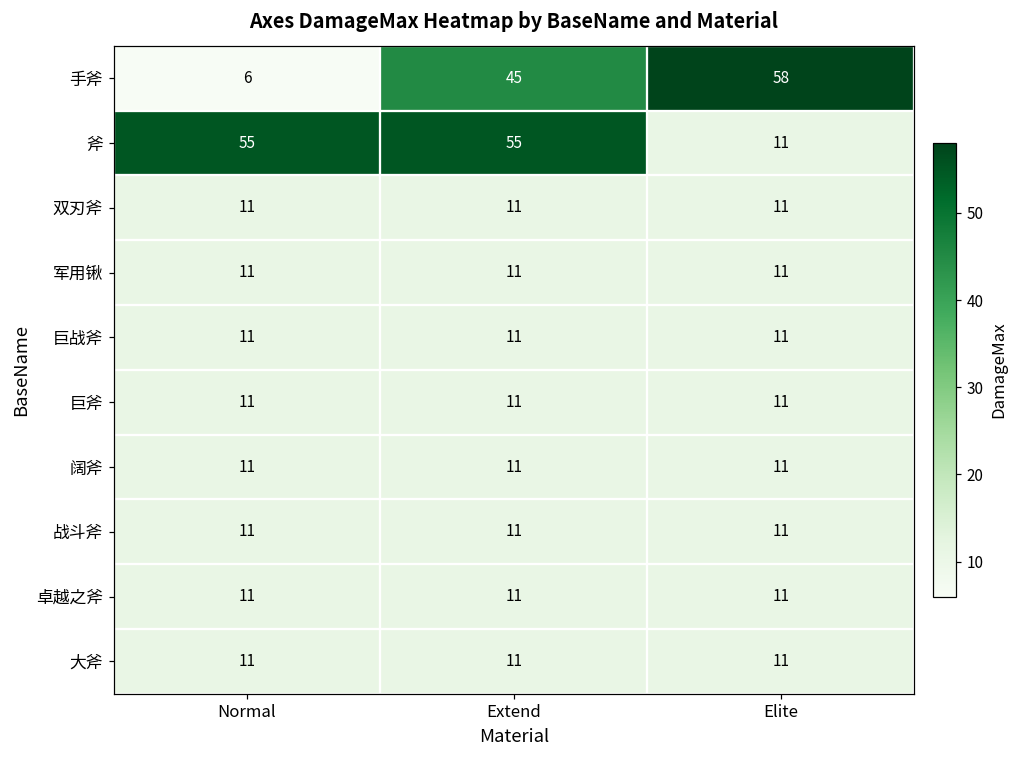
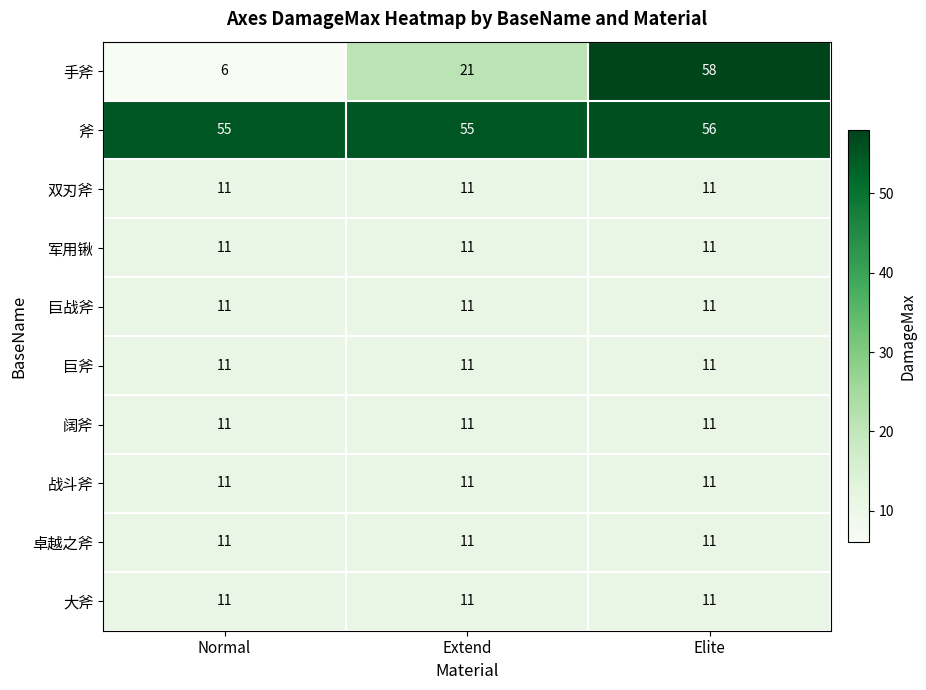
  {
    "手斧": {
      "Normal": 6,
-     "Extend": 45,
+     "Extend": 21,
      "Elite": 58
    },
    "斧": {
      "Normal": 55,
      "Extend": 55,
-     "Elite": 11
+     "Elite": 56
    },
    "双刃斧": {
      "Normal": 11,
      "Extend": 11,
      "Elite": 11
    },
    "军用锹": {
      "Normal": 11,
      "Extend": 11,
      "Elite": 11
    },
    "巨战斧": {
      "Normal": 11,
      "Extend": 11,
      "Elite": 11
    },
    "巨斧": {
      "Normal": 11,
      "Extend": 11,
      "Elite": 11
    },
    "阔斧": {
      "Normal": 11,
      "Extend": 11,
      "Elite": 11
    },
    "战斗斧": {
      "Normal": 11,
      "Extend": 11,
      "Elite": 11
    },
    "卓越之斧": {
      "Normal": 11,
      "Extend": 11,
      "Elite": 11
    },
    "大斧": {
      "Normal": 11,
      "Extend": 11,
      "Elite": 11
    }
  }
